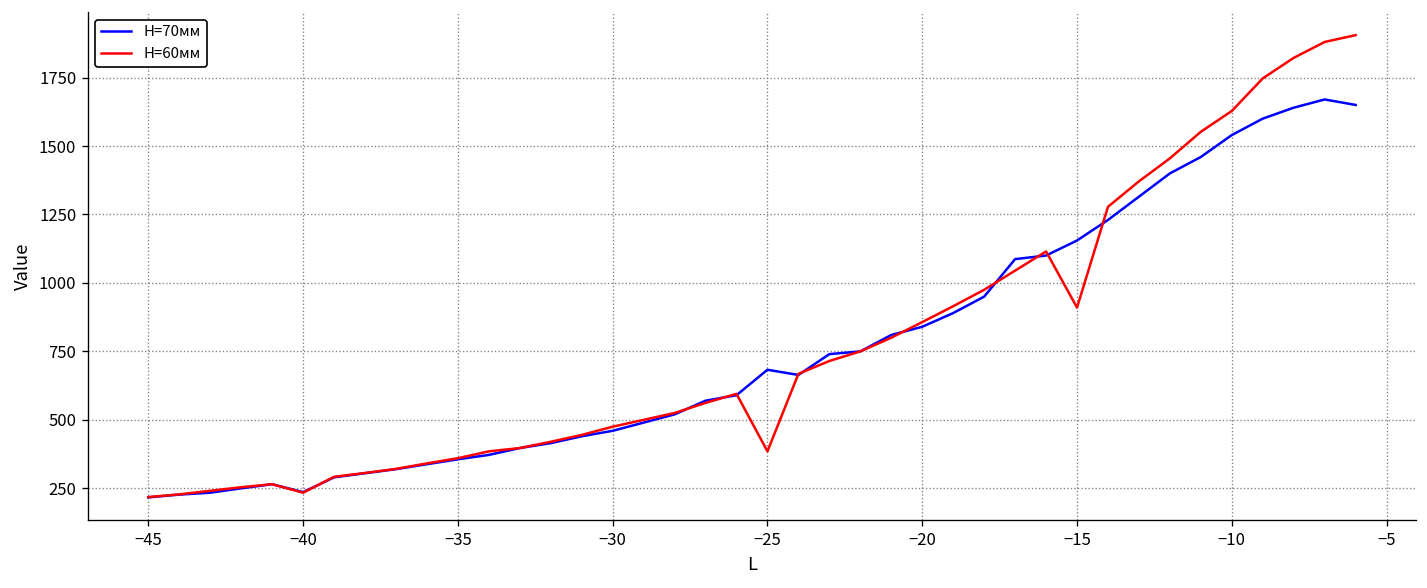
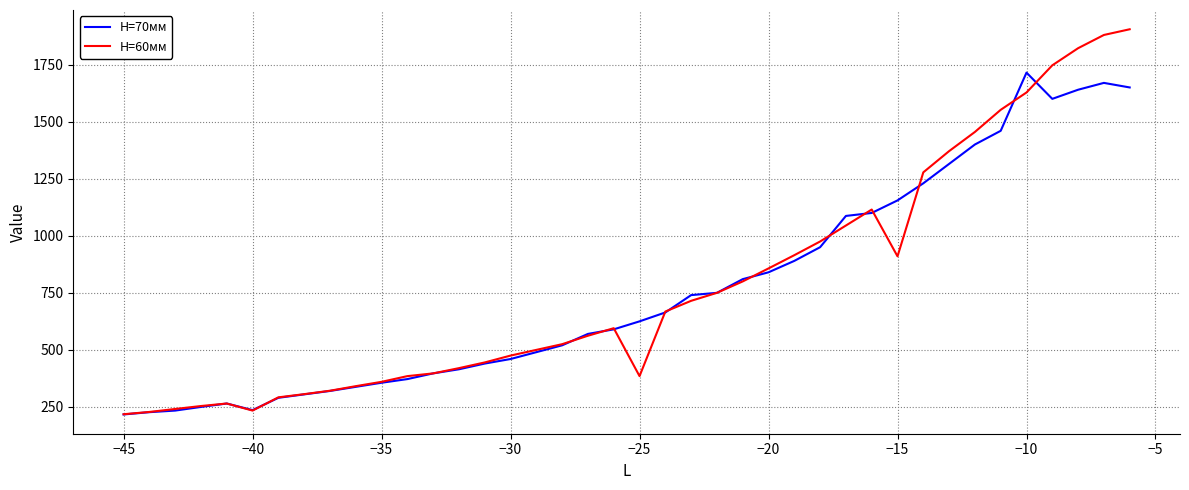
  {
    "H=70мм": {
      "−30": 460,
-     "−25": 680,
+     "−25": 630,
      "−20": 840,
      "−15": 1160,
-     "−10": 1540
+     "−10": 1720
    },
    "H=60мм": {
      "−30": 480,
      "−25": 390,
      "−20": 860,
      "−15": 910,
      "−10": 1630
    }
  }
